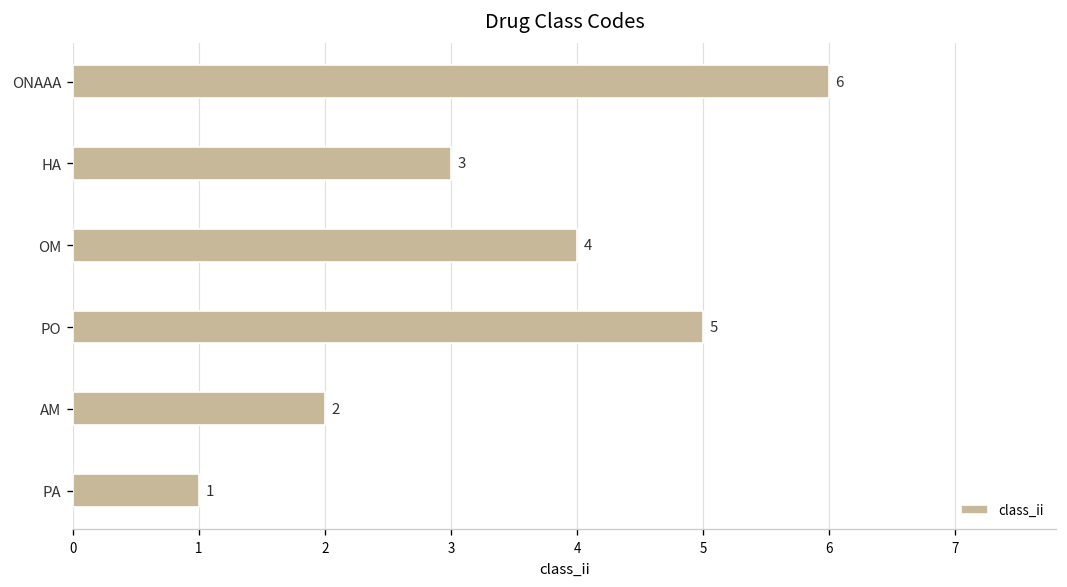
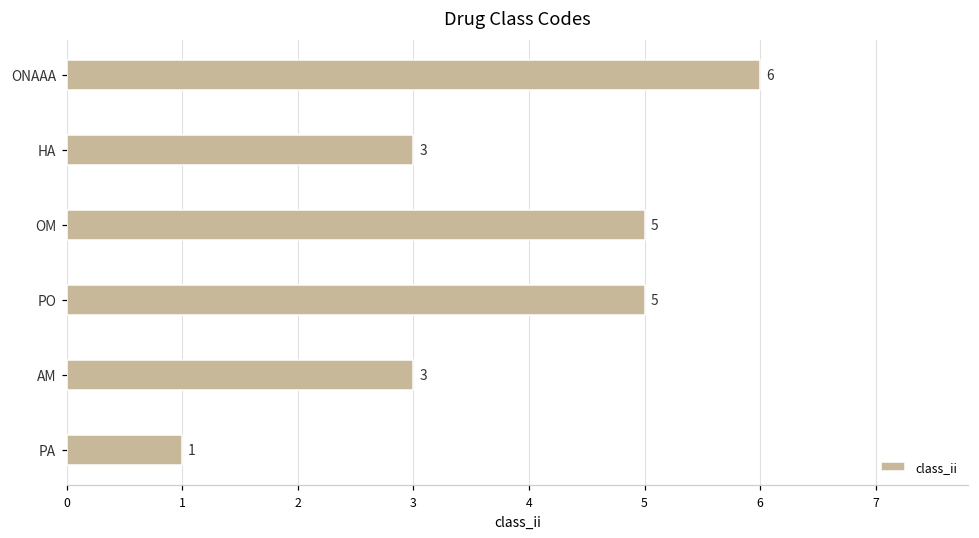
  {
    "ONAAA": 6,
    "HA": 3,
-   "OM": 4,
+   "OM": 5,
    "PO": 5,
-   "AM": 2,
+   "AM": 3,
    "PA": 1
  }
